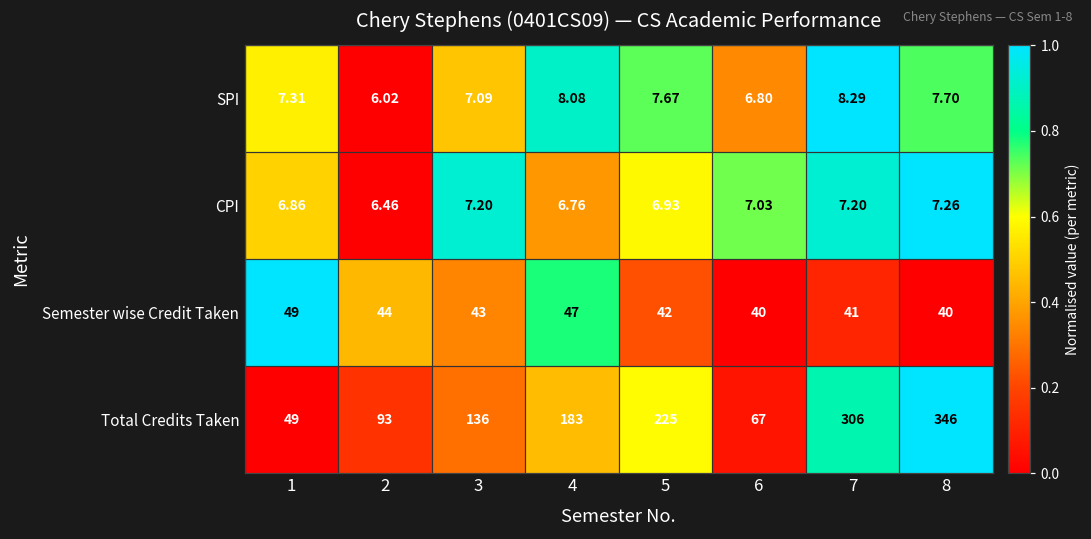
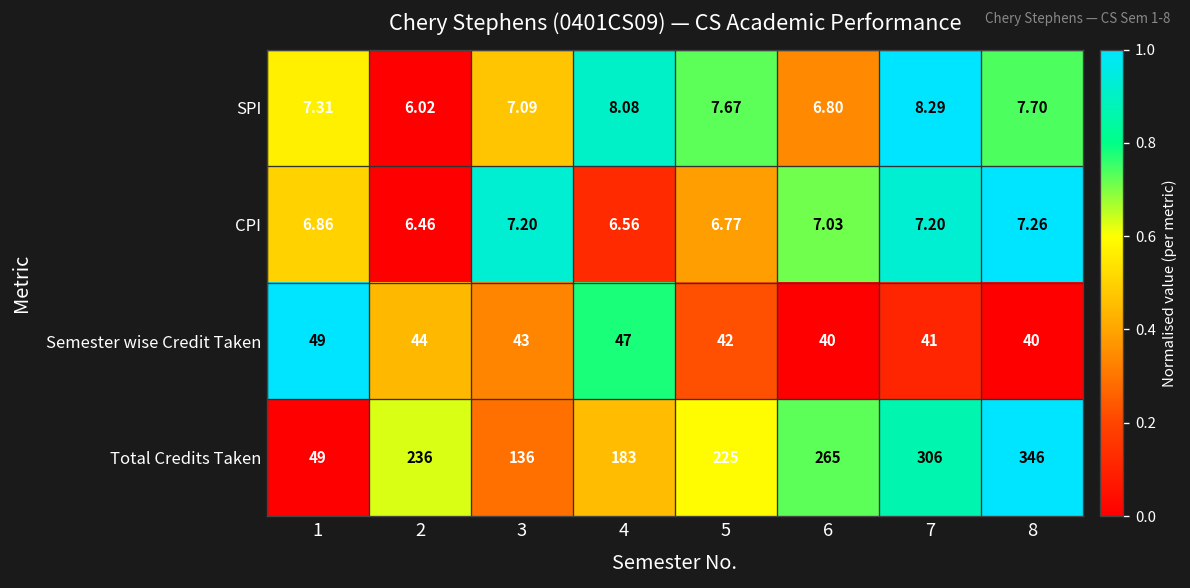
  {
    "SPI": {
      "1": 7.31,
      "2": 6.02,
      "3": 7.09,
      "4": 8.08,
      "5": 7.67,
      "6": 6.80,
      "7": 8.29,
      "8": 7.70
    },
    "CPI": {
      "1": 6.86,
      "2": 6.46,
      "3": 7.20,
-     "4": 6.76,
-     "5": 6.93,
+     "4": 6.56,
+     "5": 6.77,
      "6": 7.03,
      "7": 7.20,
      "8": 7.26
    },
    "Semester wise Credit Taken": {
      "1": 49,
      "2": 44,
      "3": 43,
      "4": 47,
      "5": 42,
      "6": 40,
      "7": 41,
      "8": 40
    },
    "Total Credits Taken": {
      "1": 49,
-     "2": 93,
+     "2": 236,
      "3": 136,
      "4": 183,
      "5": 225,
-     "6": 67,
+     "6": 265,
      "7": 306,
      "8": 346
    }
  }
